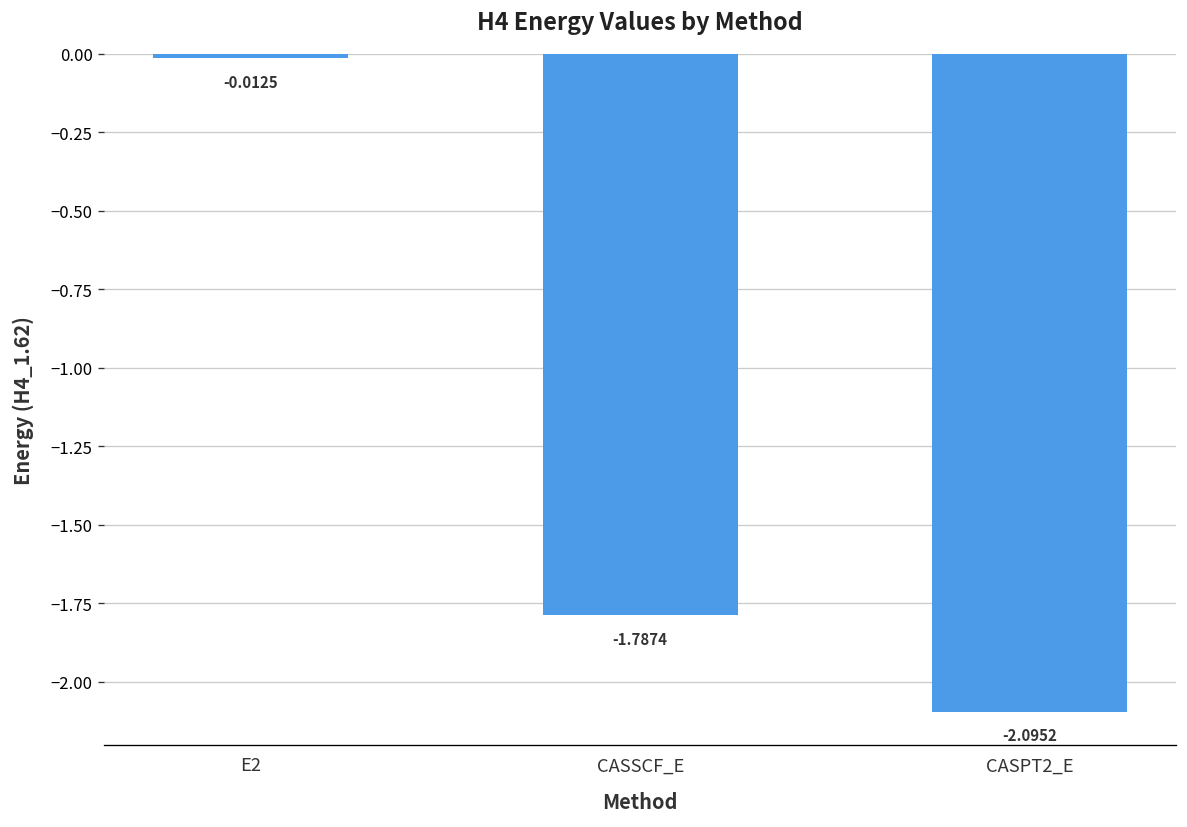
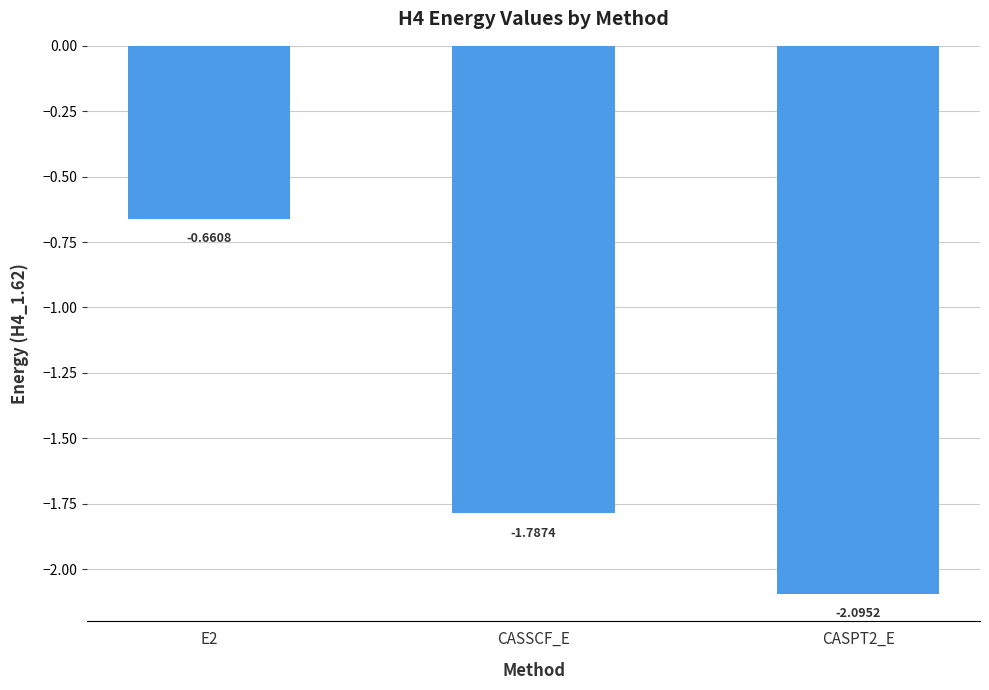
  {
-   "E2": -0.0125,
+   "E2": -0.6608,
    "CASSCF_E": -1.7874,
    "CASPT2_E": -2.0952
  }
